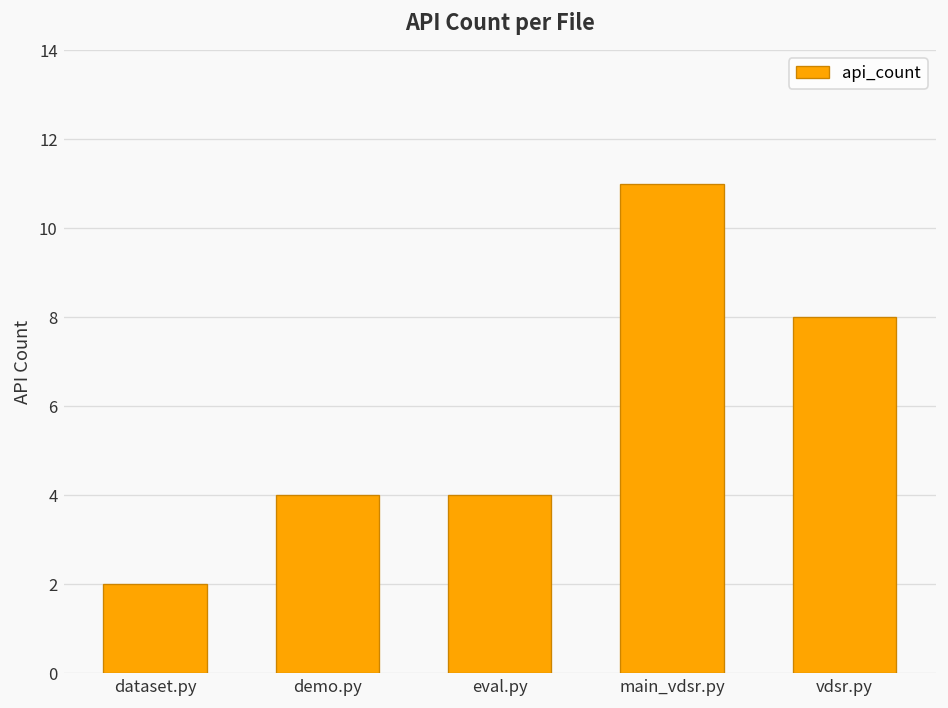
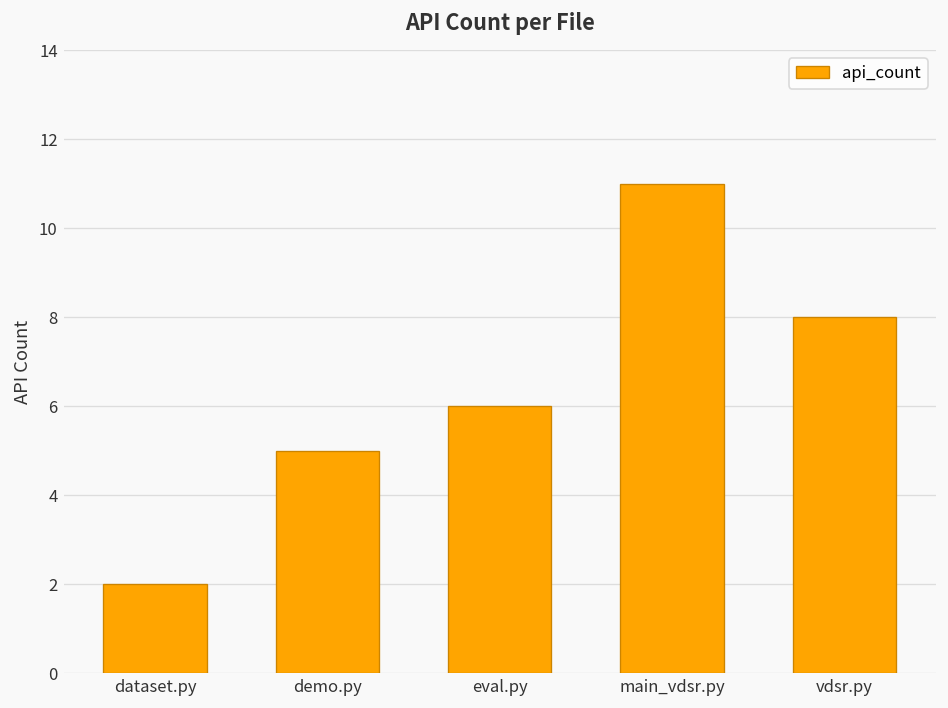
  {
    "dataset.py": 2,
-   "demo.py": 4,
-   "eval.py": 4,
+   "demo.py": 5,
+   "eval.py": 6,
    "main_vdsr.py": 11,
    "vdsr.py": 8
  }
